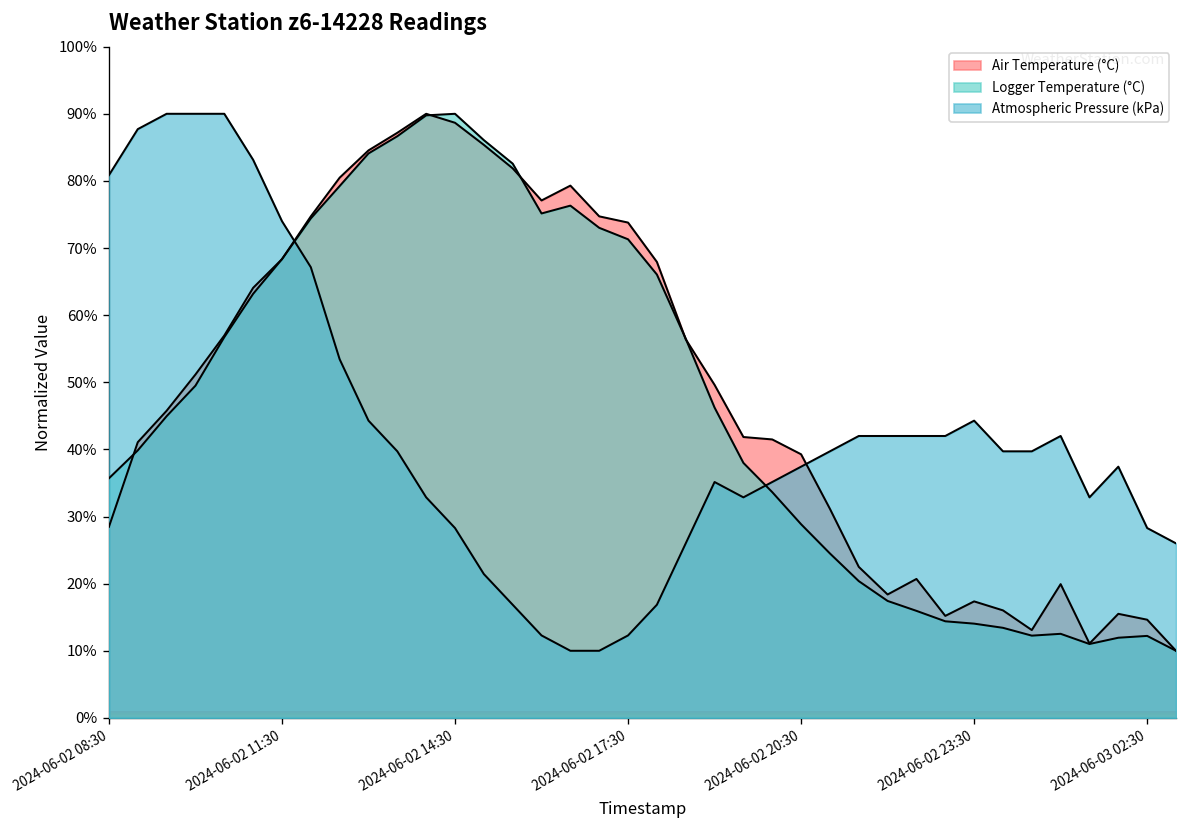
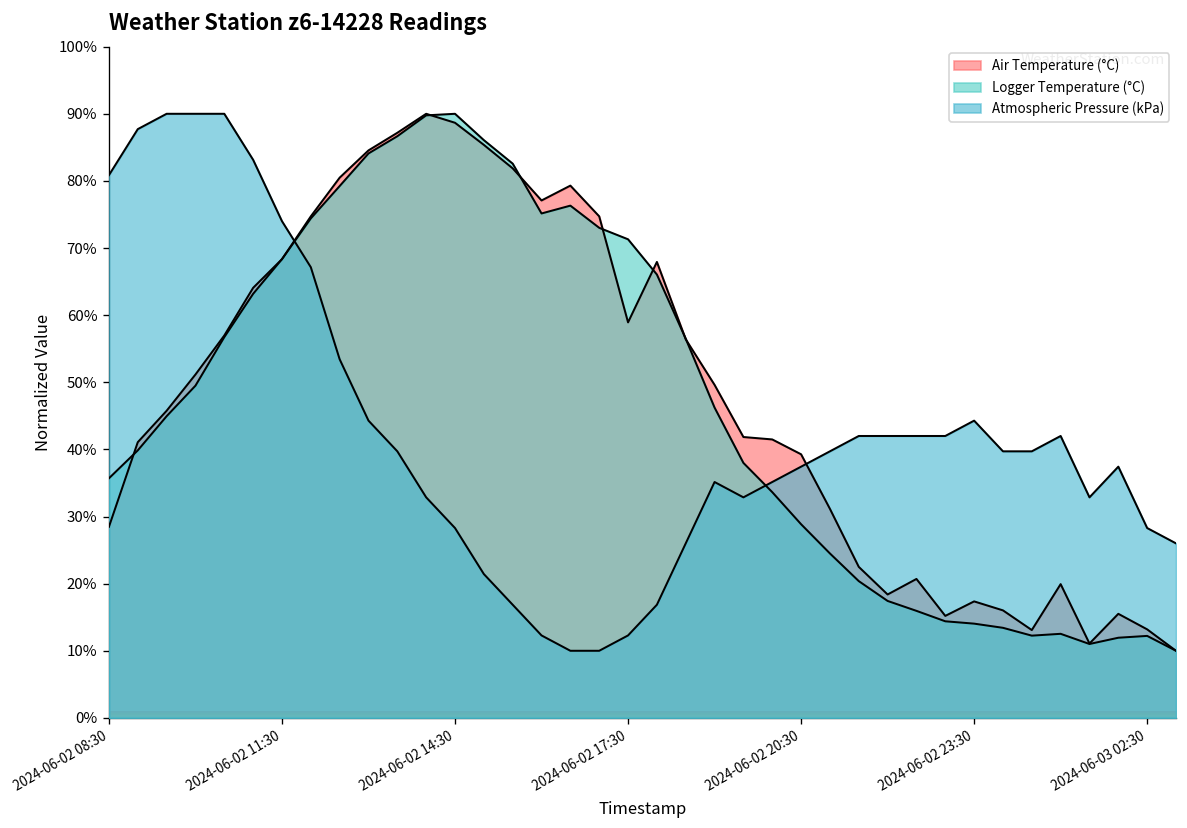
  {
    "Air Temperature (°C)": {
      "2024-06-02 08:30": "28%",
      "2024-06-02 14:30": "89%",
-     "2024-06-02 17:30": "74%",
+     "2024-06-02 17:30": "59%",
      "2024-06-02 20:30": "39%",
      "2024-06-02 23:30": "17%",
-     "2024-06-03 02:30": "15%"
+     "2024-06-03 02:30": "13%"
    }
  }
